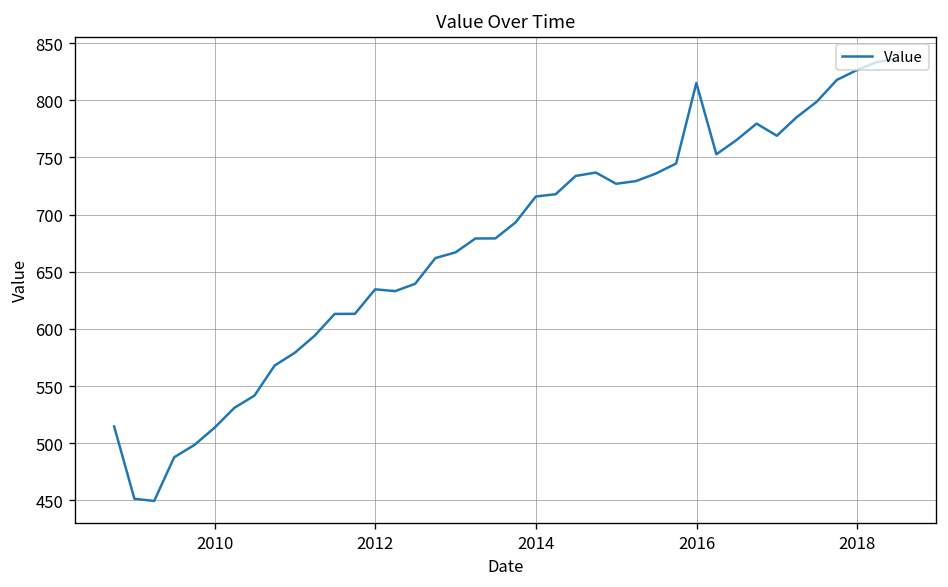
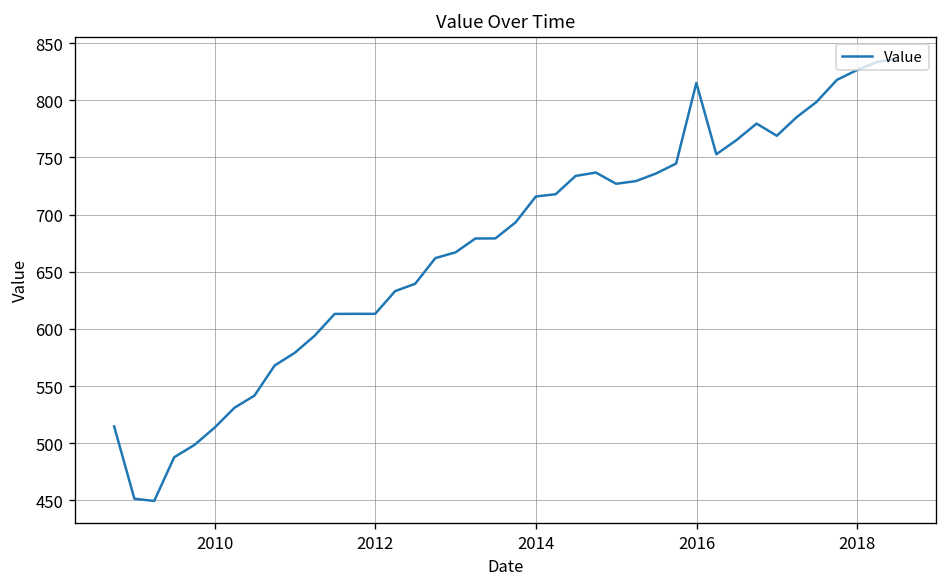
  {
    "2010": 510,
-   "2012": 630,
+   "2012": 610,
    "2014": 720,
    "2016": 820
  }
